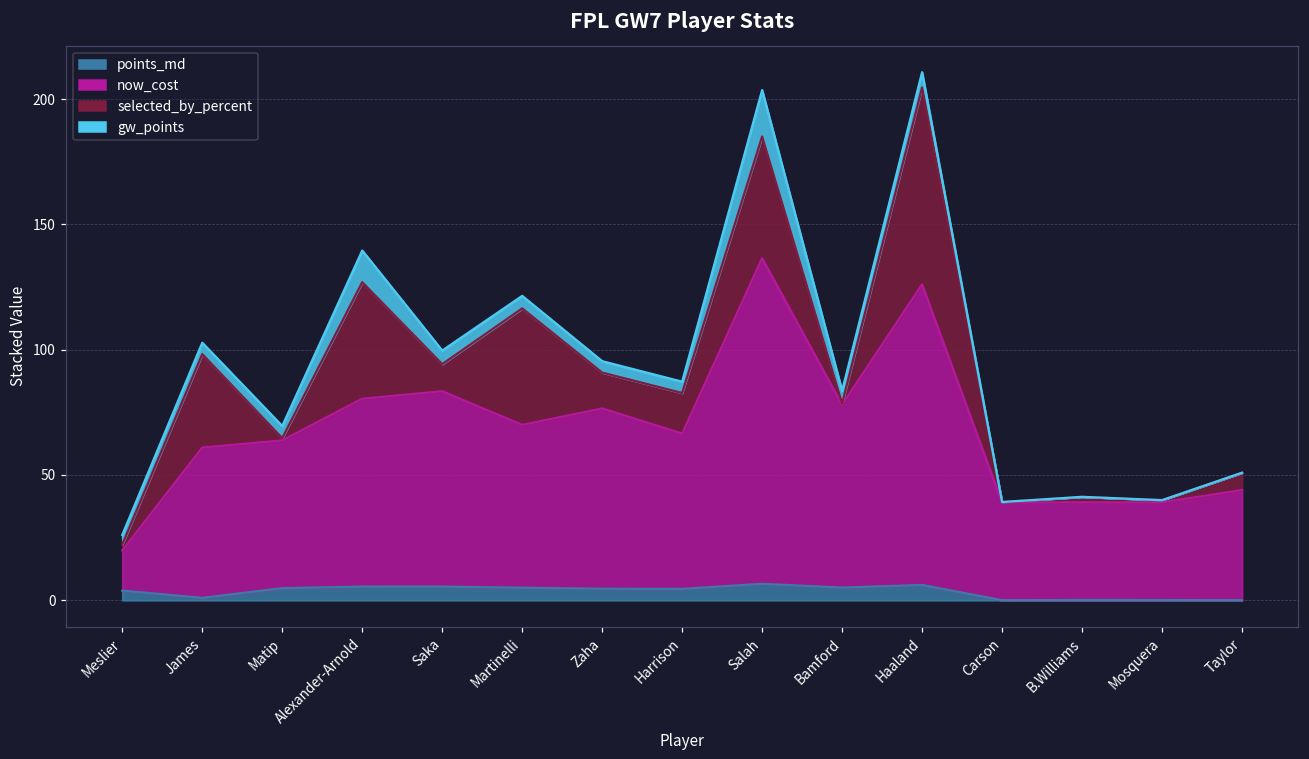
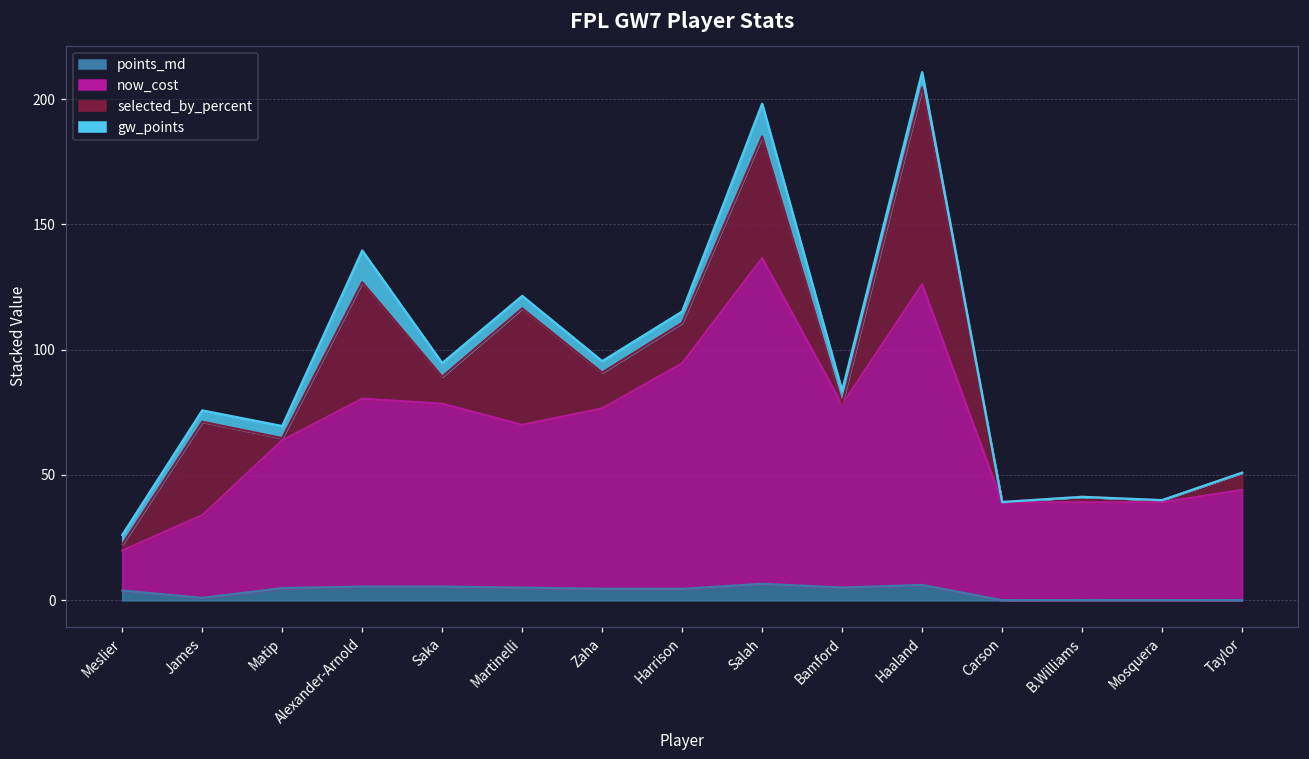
  {
    "points_md": {
      "Meslier": 4,
      "James": 1,
      "Matip": 5,
      "Alexander-Arnold": 5,
      "Saka": 5,
      "Martinelli": 5,
      "Zaha": 5,
      "Harrison": 5,
      "Salah": 7,
      "Bamford": 5,
      "Haaland": 6,
      "Carson": 0,
      "B.Williams": 0,
      "Mosquera": 0,
      "Taylor": 0
    },
    "now_cost": {
      "Meslier": 16,
-     "James": 60,
+     "James": 33,
      "Alexander-Arnold": 75,
-     "Saka": 78,
+     "Saka": 73,
      "Martinelli": 65,
      "Zaha": 72,
-     "Harrison": 62,
+     "Harrison": 90,
      "Salah": 130,
      "Haaland": 120,
      "B.Williams": 39,
      "Taylor": 44
    },
    "selected_by_percent": {
      "Meslier": 2,
      "James": 37,
      "Alexander-Arnold": 47,
      "Saka": 11,
      "Martinelli": 47,
      "Zaha": 14,
      "Harrison": 16,
      "Salah": 49,
      "Haaland": 79
    },
    "gw_points": {
      "Meslier": 4,
      "James": 5,
      "Matip": 5,
      "Alexander-Arnold": 13,
      "Saka": 5,
      "Martinelli": 5,
      "Zaha": 5,
      "Harrison": 5,
-     "Salah": 19,
+     "Salah": 13,
      "Bamford": 5,
      "Haaland": 6
    }
  }
